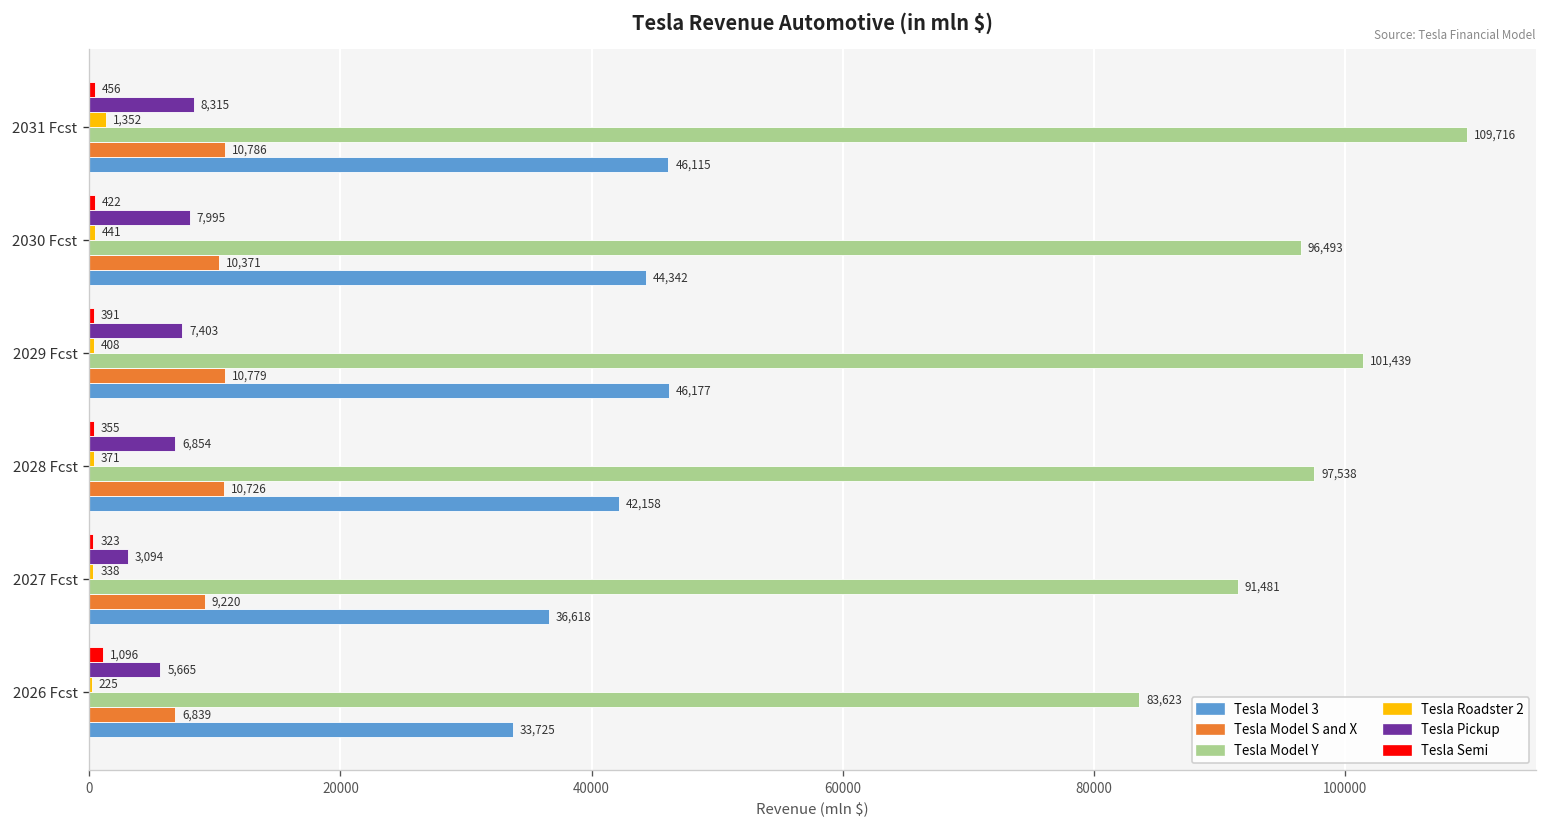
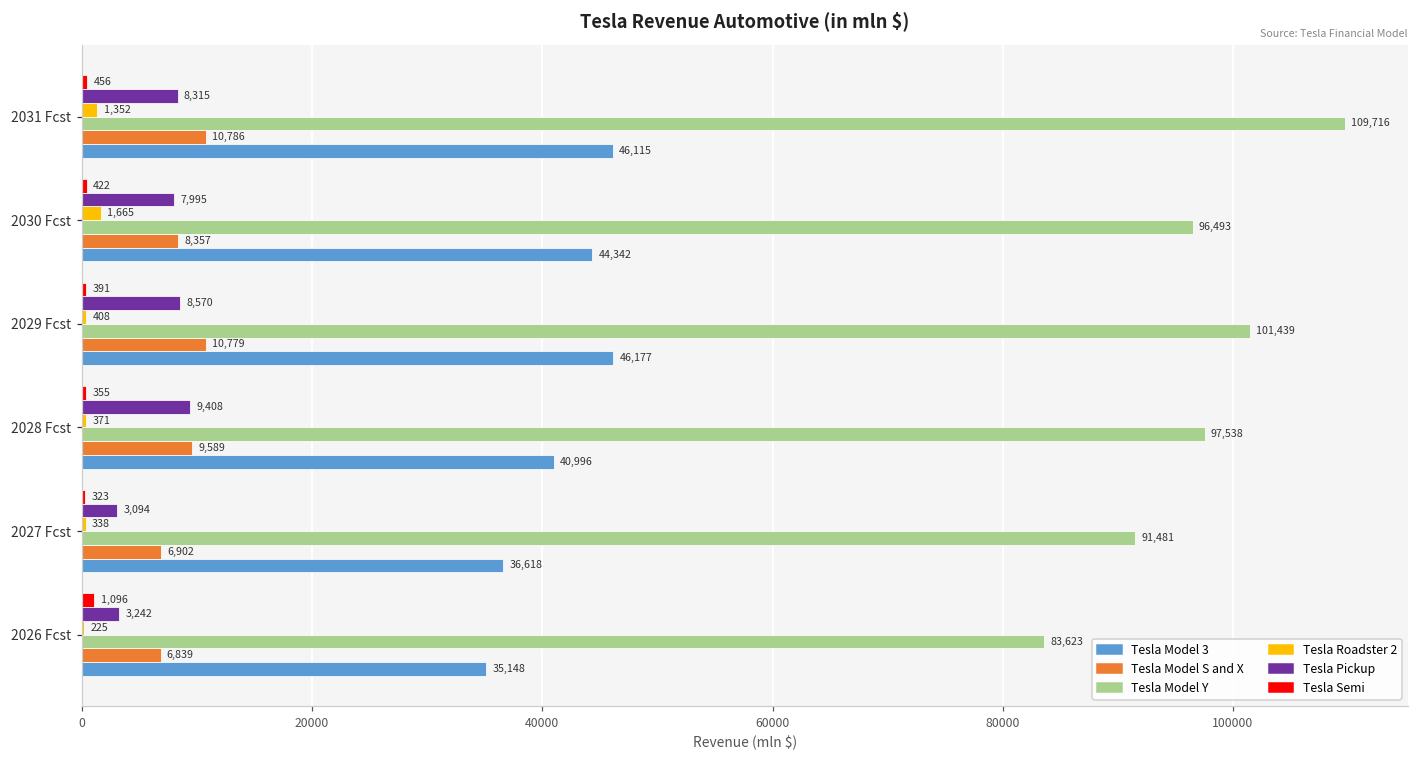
  {
    "Tesla Model 3": {
      "2031 Fcst": "46,115",
      "2030 Fcst": "44,342",
      "2029 Fcst": "46,177",
-     "2028 Fcst": "42,158",
+     "2028 Fcst": "40,996",
      "2027 Fcst": "36,618",
-     "2026 Fcst": "33,725"
+     "2026 Fcst": "35,148"
    },
    "Tesla Model S and X": {
      "2031 Fcst": "10,786",
-     "2030 Fcst": "10,371",
+     "2030 Fcst": "8,357",
      "2029 Fcst": "10,779",
-     "2028 Fcst": "10,726",
-     "2027 Fcst": "9,220",
+     "2028 Fcst": "9,589",
+     "2027 Fcst": "6,902",
      "2026 Fcst": "6,839"
    },
    "Tesla Model Y": {
      "2031 Fcst": "109,716",
      "2030 Fcst": "96,493",
      "2029 Fcst": "101,439",
      "2028 Fcst": "97,538",
      "2027 Fcst": "91,481",
      "2026 Fcst": "83,623"
    },
    "Tesla Roadster 2": {
      "2031 Fcst": "1,352",
-     "2030 Fcst": "441",
+     "2030 Fcst": "1,665",
      "2029 Fcst": "408",
      "2028 Fcst": "371",
      "2027 Fcst": "338",
      "2026 Fcst": "225"
    },
    "Tesla Pickup": {
      "2031 Fcst": "8,315",
      "2030 Fcst": "7,995",
-     "2029 Fcst": "7,403",
-     "2028 Fcst": "6,854",
+     "2029 Fcst": "8,570",
+     "2028 Fcst": "9,408",
      "2027 Fcst": "3,094",
-     "2026 Fcst": "5,665"
+     "2026 Fcst": "3,242"
    },
    "Tesla Semi": {
      "2031 Fcst": "456",
      "2030 Fcst": "422",
      "2029 Fcst": "391",
      "2028 Fcst": "355",
      "2027 Fcst": "323",
      "2026 Fcst": "1,096"
    }
  }
